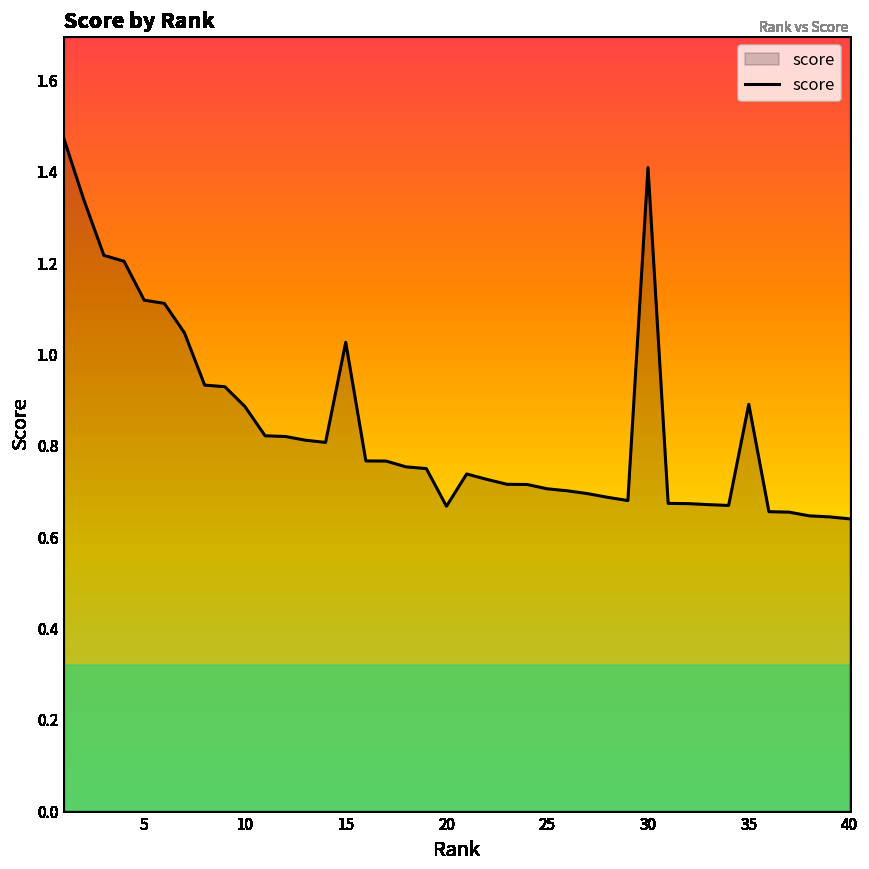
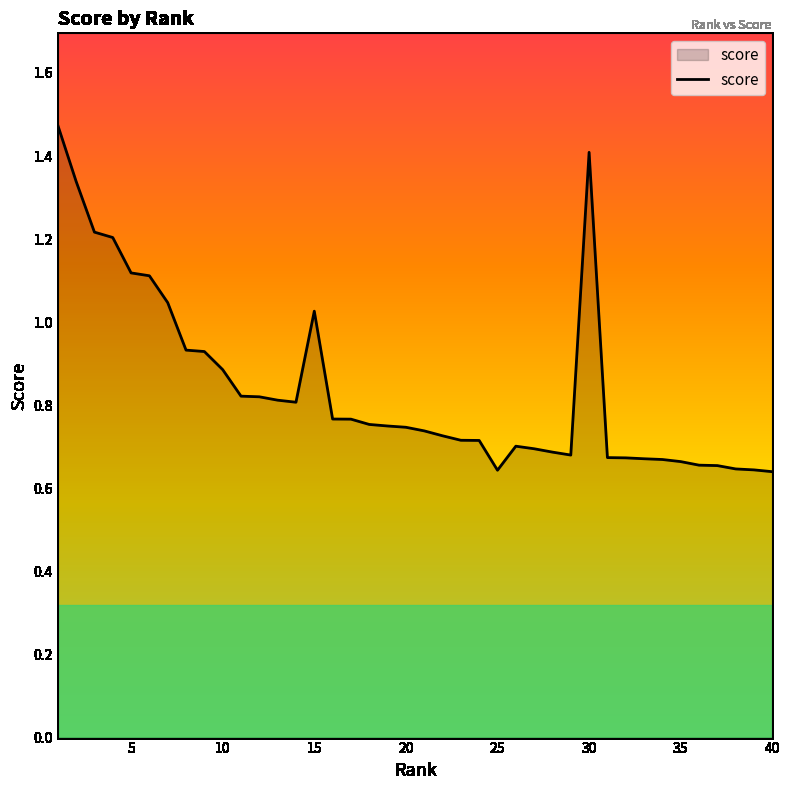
  {
    "5": 1.12,
    "10": 0.89,
    "15": 1.03,
-   "20": 0.67,
-   "25": 0.71,
+   "20": 0.75,
+   "25": 0.64,
    "30": 1.41,
-   "35": 0.89,
+   "35": 0.66,
    "40": 0.64
  }
